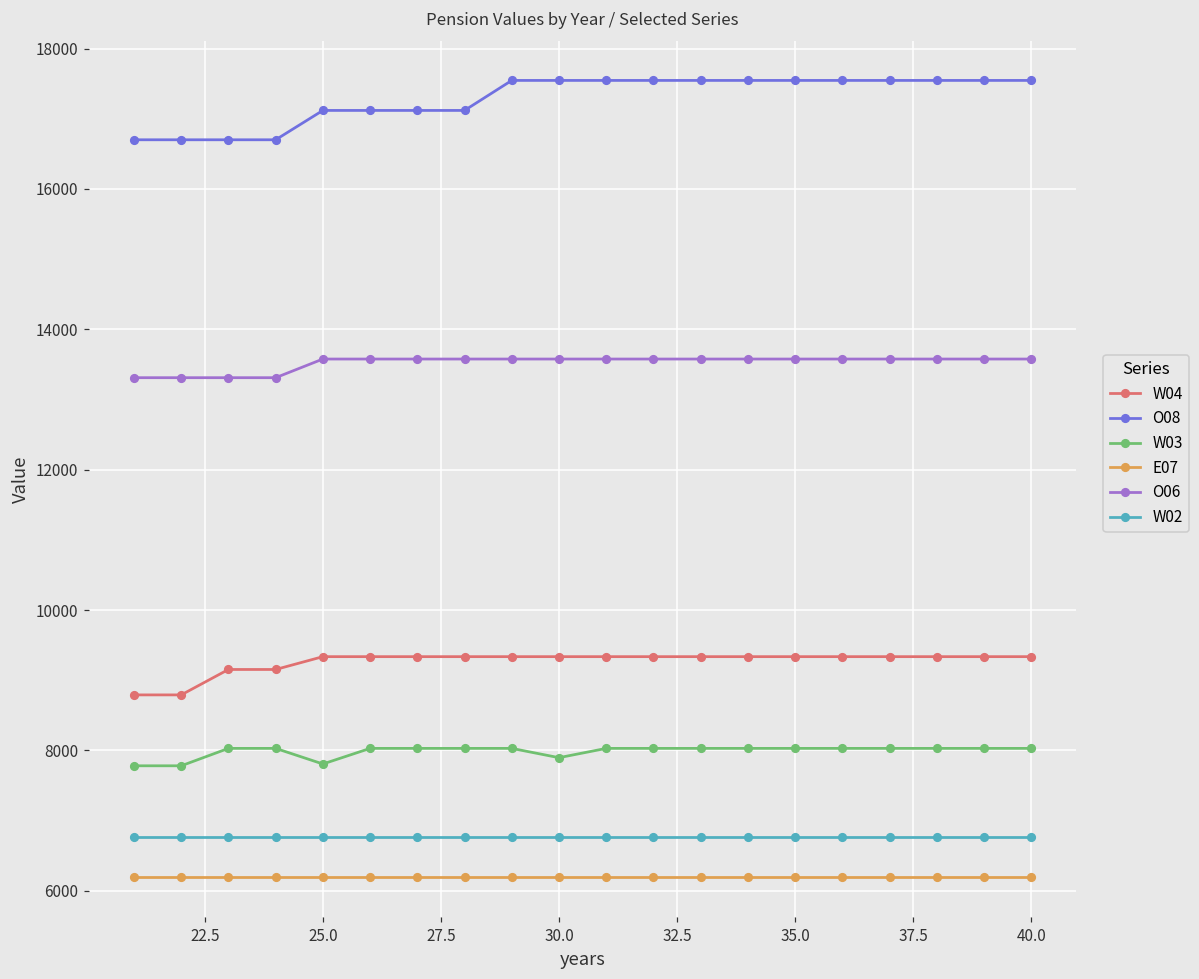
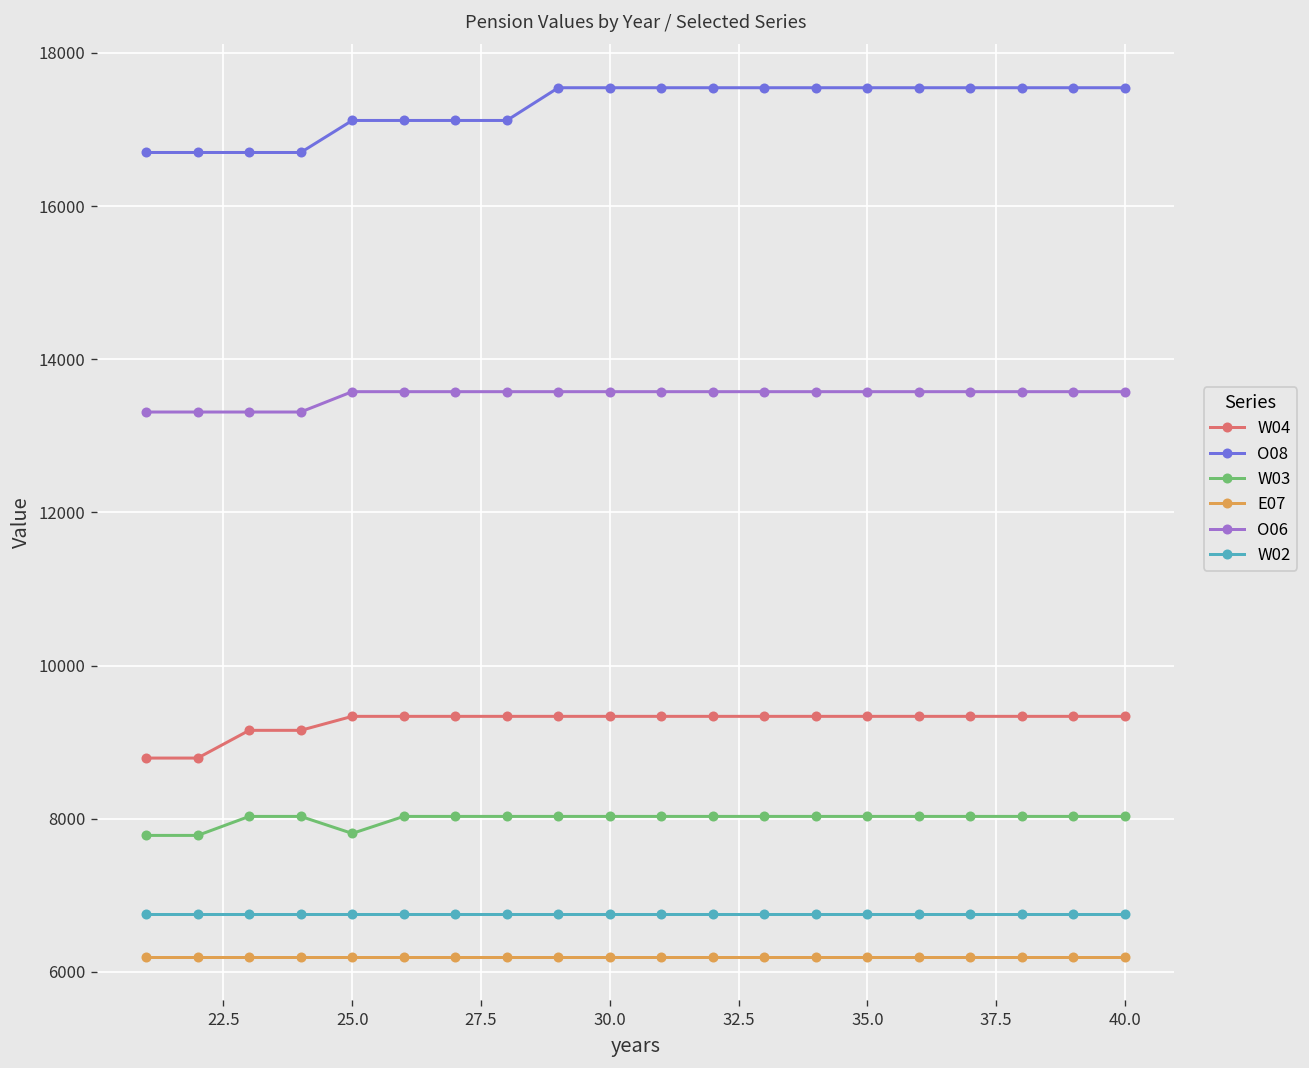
  {
    "W03": {
      "25.0": 7800,
-     "30.0": 7900,
+     "30.0": 8000,
      "35.0": 8000,
      "40.0": 8000
    },
    "W02": {
      "25.0": 6800,
      "30.0": 6800,
      "35.0": 6800,
      "40.0": 6800
    }
  }
